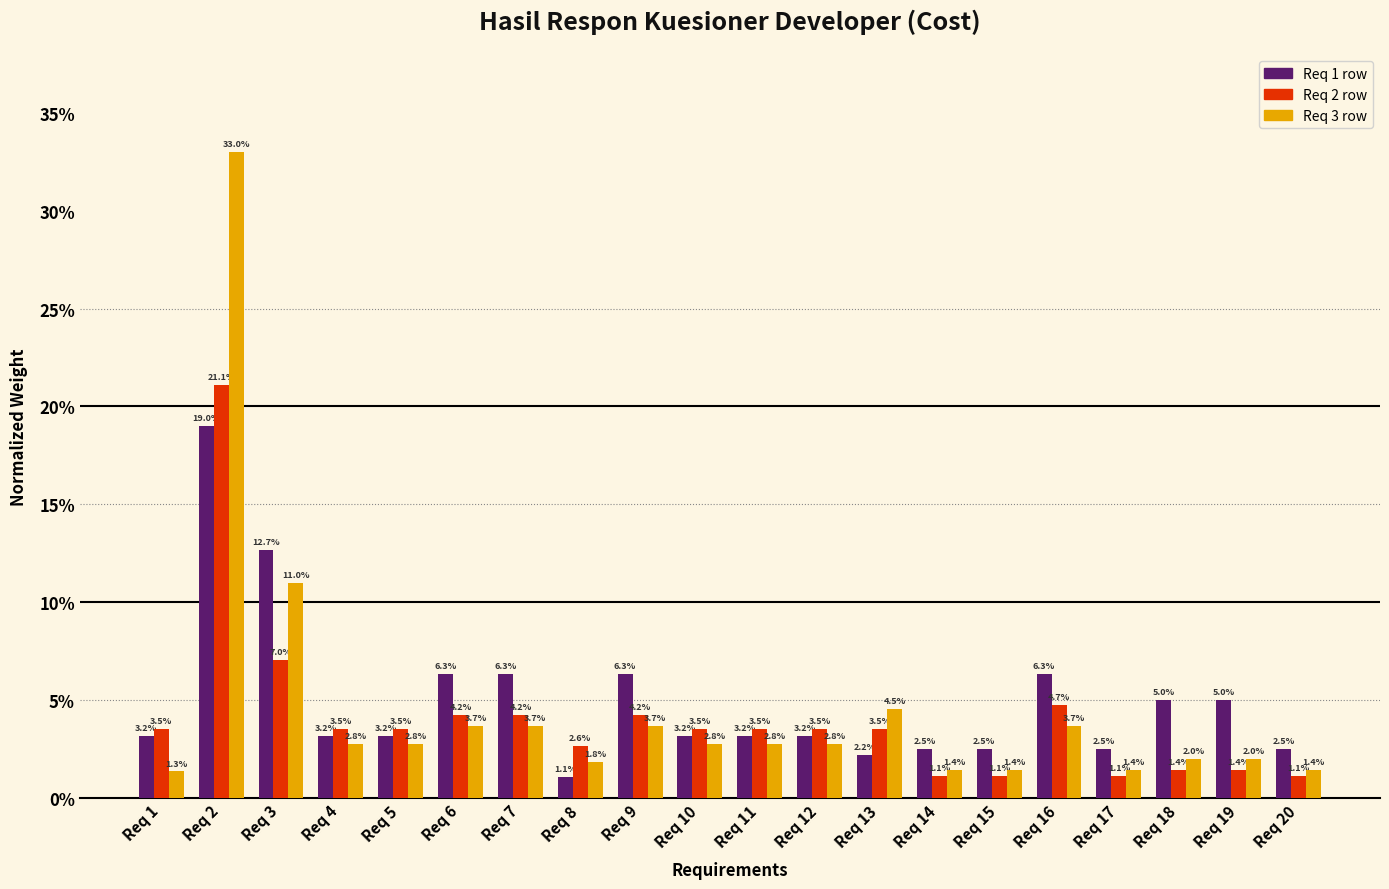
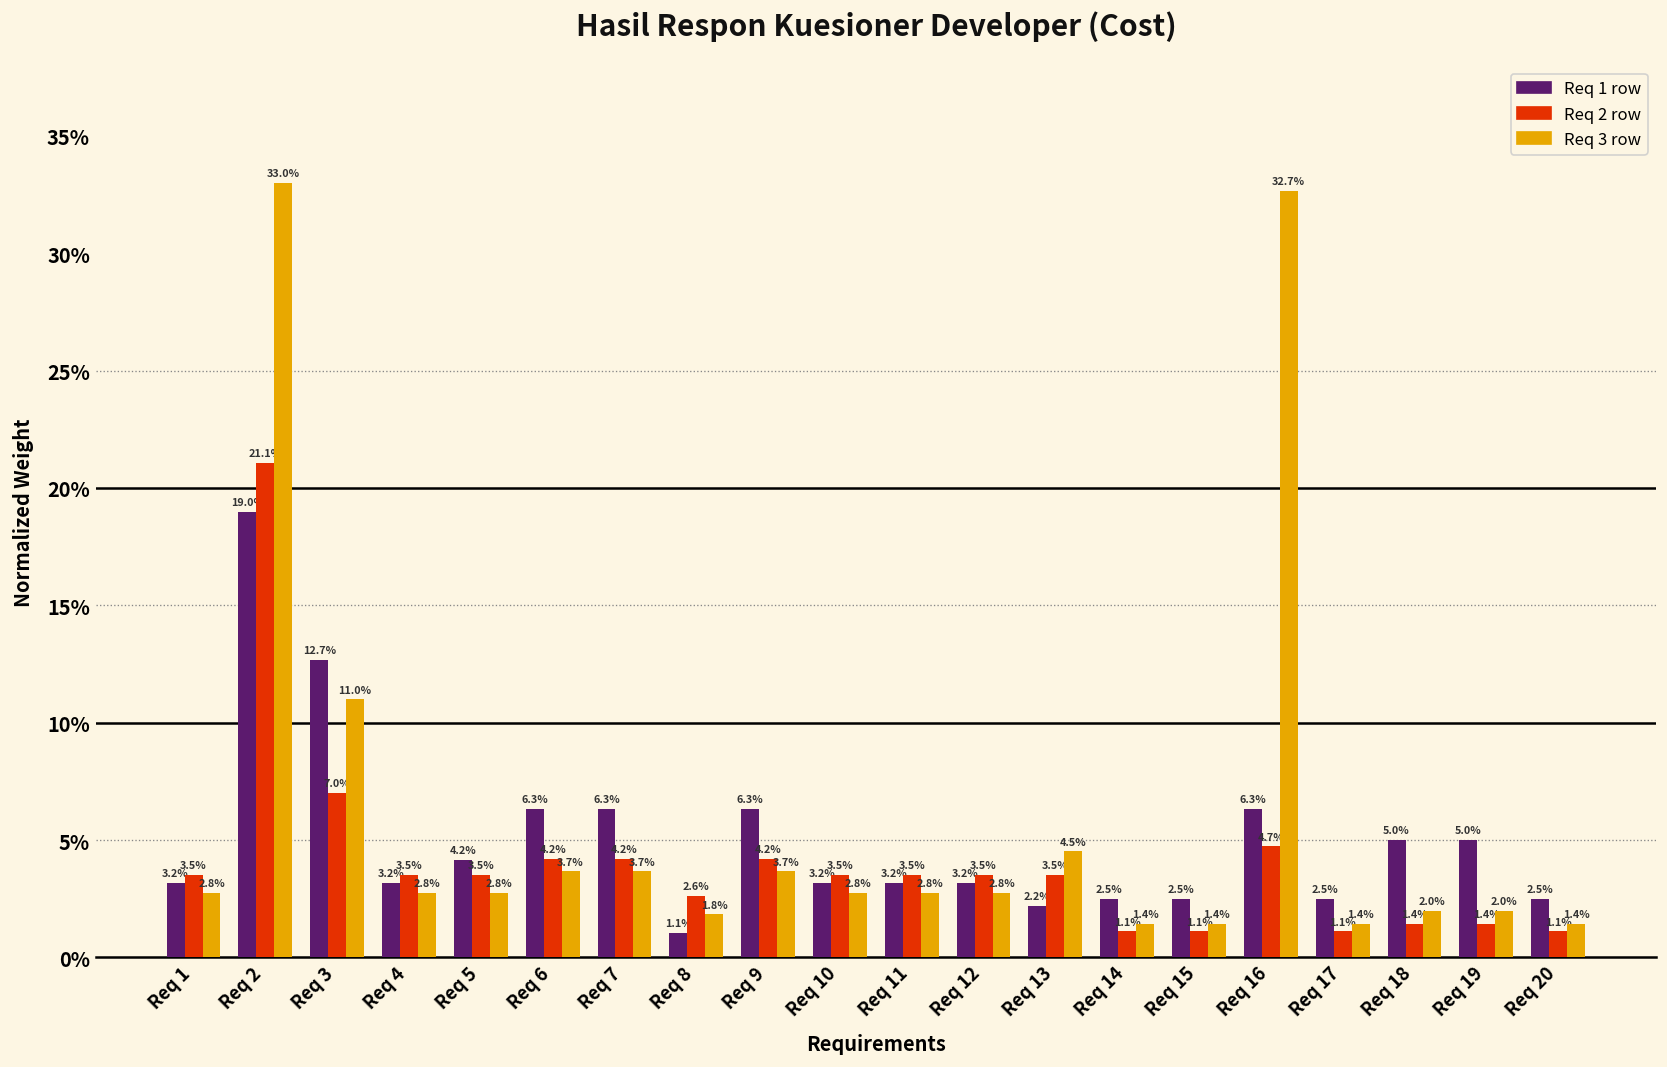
  {
    "Req 1 row": {
      "Req 1": "3.2%",
      "Req 2": "19.0%",
      "Req 3": "12.7%",
      "Req 4": "3.2%",
-     "Req 5": "3.2%",
+     "Req 5": "4.2%",
      "Req 6": "6.3%",
      "Req 7": "6.3%",
      "Req 8": "1.1%",
      "Req 9": "6.3%",
      "Req 10": "3.2%",
      "Req 11": "3.2%",
      "Req 12": "3.2%",
      "Req 13": "2.2%",
      "Req 14": "2.5%",
      "Req 15": "2.5%",
      "Req 16": "6.3%",
      "Req 17": "2.5%",
      "Req 18": "5.0%",
      "Req 19": "5.0%",
      "Req 20": "2.5%"
    },
    "Req 2 row": {
      "Req 1": "3.5%",
      "Req 2": "21.1%",
      "Req 3": "7.0%",
      "Req 4": "3.5%",
      "Req 5": "3.5%",
      "Req 6": "4.2%",
      "Req 7": "4.2%",
      "Req 8": "2.6%",
      "Req 9": "4.2%",
      "Req 10": "3.5%",
      "Req 11": "3.5%",
      "Req 12": "3.5%",
      "Req 13": "3.5%",
      "Req 14": "1.1%",
      "Req 15": "1.1%",
      "Req 16": "4.7%",
      "Req 17": "1.1%",
      "Req 18": "1.4%",
      "Req 19": "1.4%",
      "Req 20": "1.1%"
    },
    "Req 3 row": {
-     "Req 1": "1.3%",
+     "Req 1": "2.8%",
      "Req 2": "33.0%",
      "Req 3": "11.0%",
      "Req 4": "2.8%",
      "Req 5": "2.8%",
      "Req 6": "3.7%",
      "Req 7": "3.7%",
      "Req 8": "1.8%",
      "Req 9": "3.7%",
      "Req 10": "2.8%",
      "Req 11": "2.8%",
      "Req 12": "2.8%",
      "Req 13": "4.5%",
      "Req 14": "1.4%",
      "Req 15": "1.4%",
-     "Req 16": "3.7%",
+     "Req 16": "32.7%",
      "Req 17": "1.4%",
      "Req 18": "2.0%",
      "Req 19": "2.0%",
      "Req 20": "1.4%"
    }
  }
